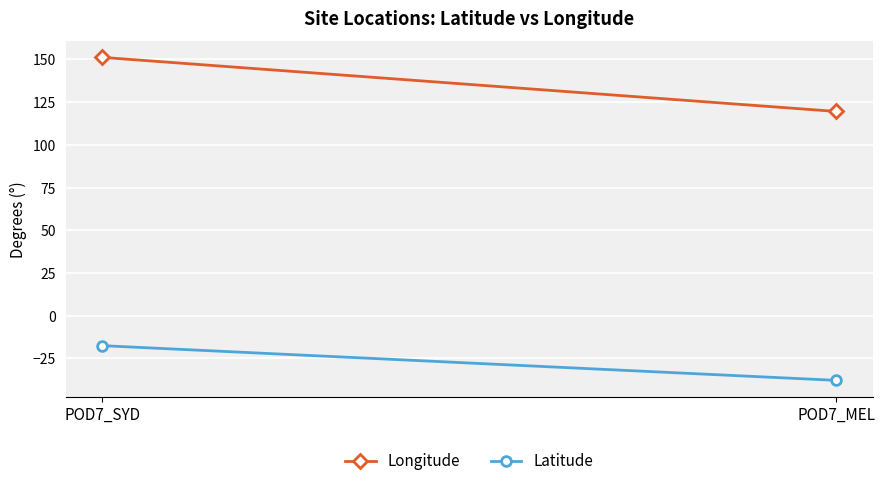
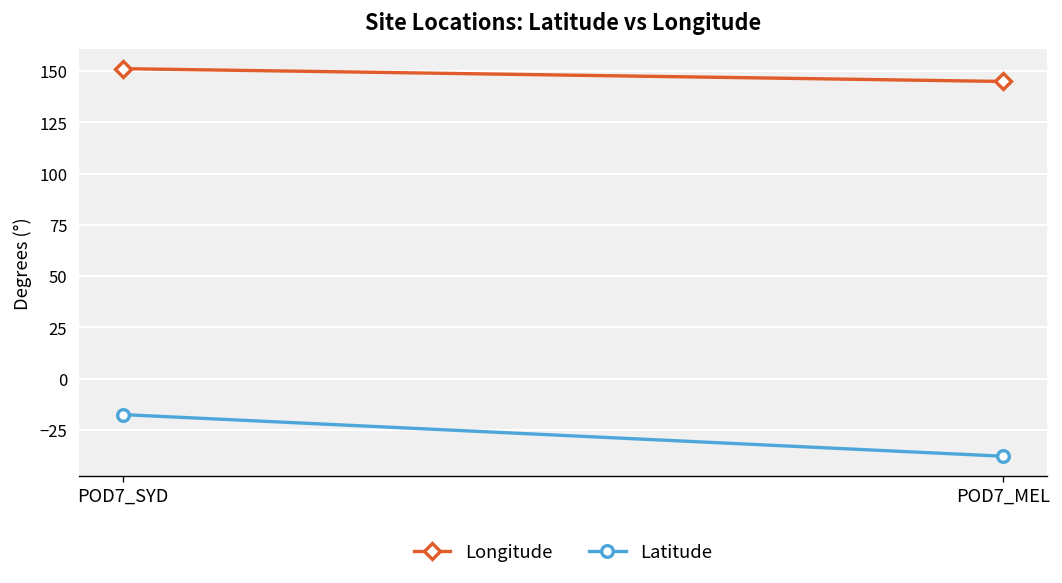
  {
    "Longitude": {
      "POD7_SYD": 151,
-     "POD7_MEL": 120
+     "POD7_MEL": 145
    },
    "Latitude": {
      "POD7_SYD": -18,
      "POD7_MEL": -38
    }
  }
